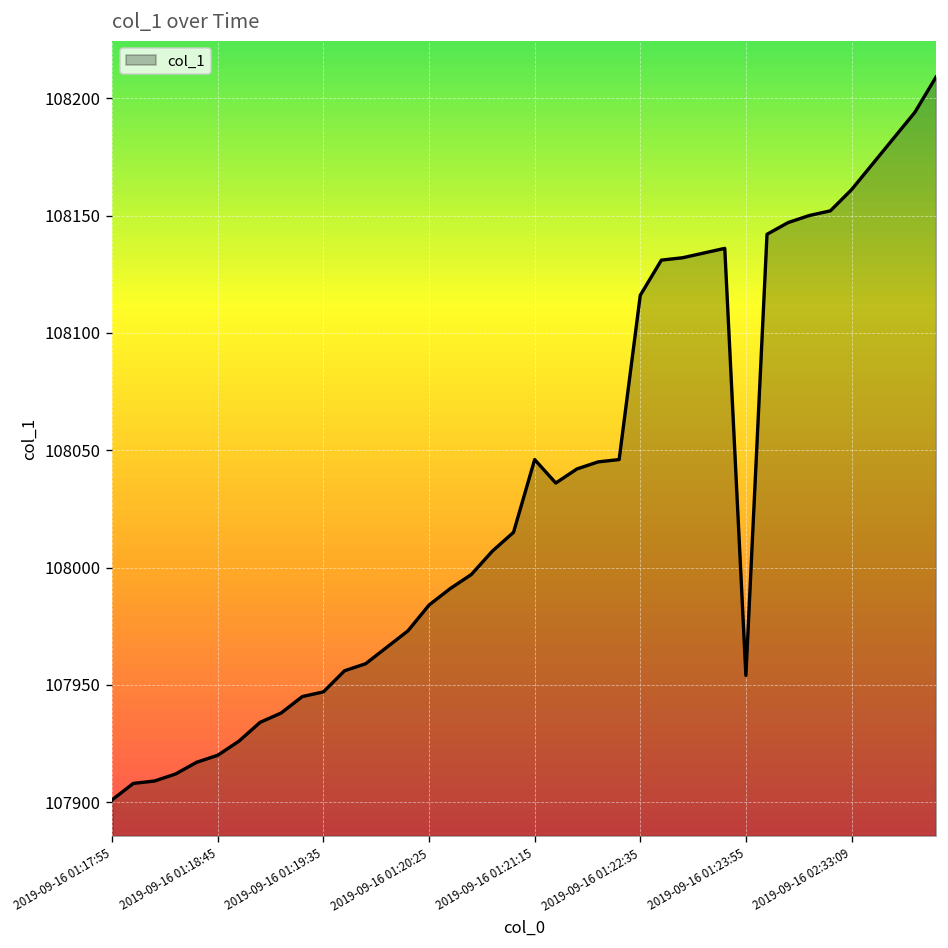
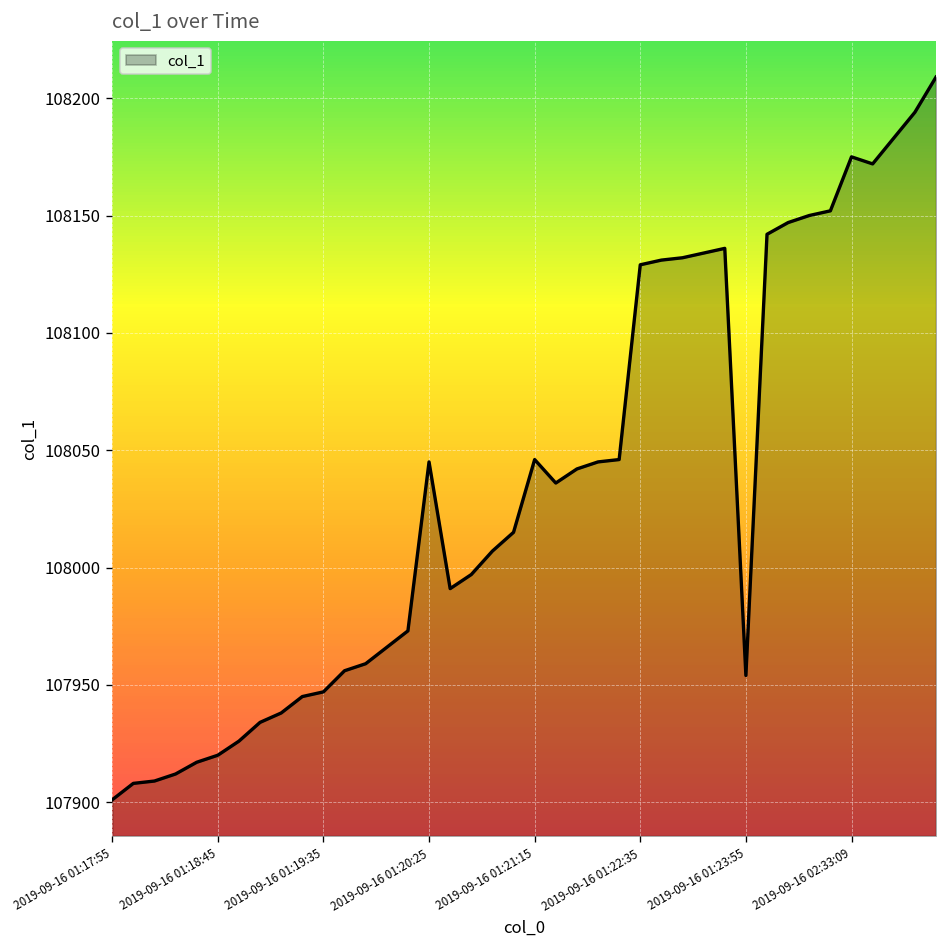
  {
    "2019-09-16 01:17:55": 107901,
    "2019-09-16 01:18:45": 107920,
    "2019-09-16 01:19:35": 107947,
-   "2019-09-16 01:20:25": 107984,
+   "2019-09-16 01:20:25": 108045,
    "2019-09-16 01:21:15": 108046,
-   "2019-09-16 01:22:35": 108116,
+   "2019-09-16 01:22:35": 108129,
    "2019-09-16 01:23:55": 107954,
-   "2019-09-16 02:33:09": 108161
+   "2019-09-16 02:33:09": 108175
  }
